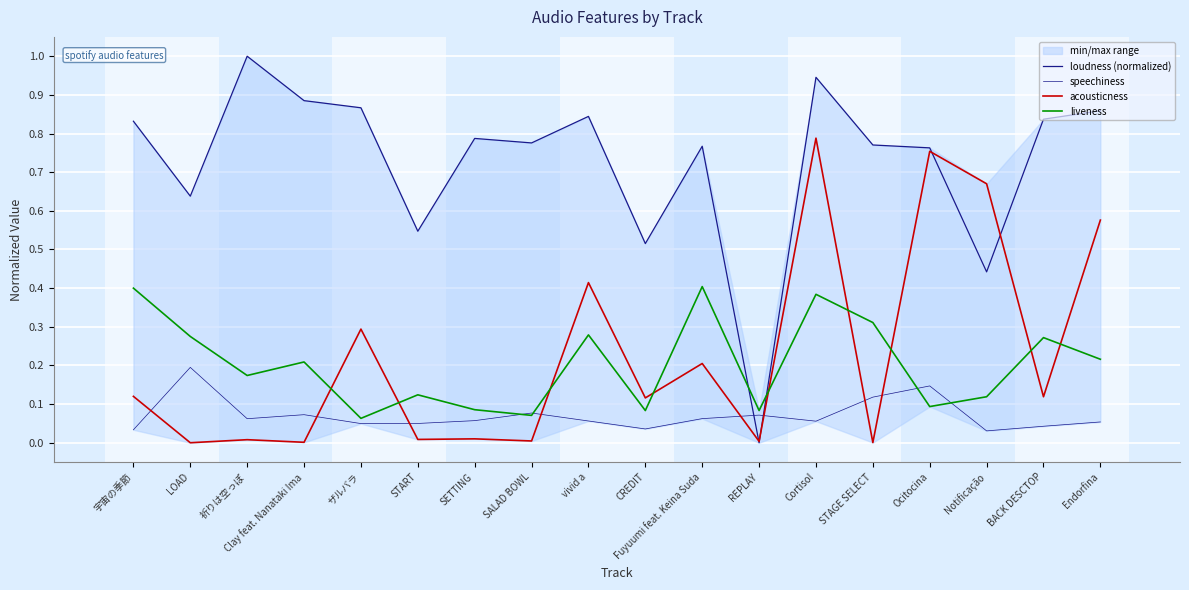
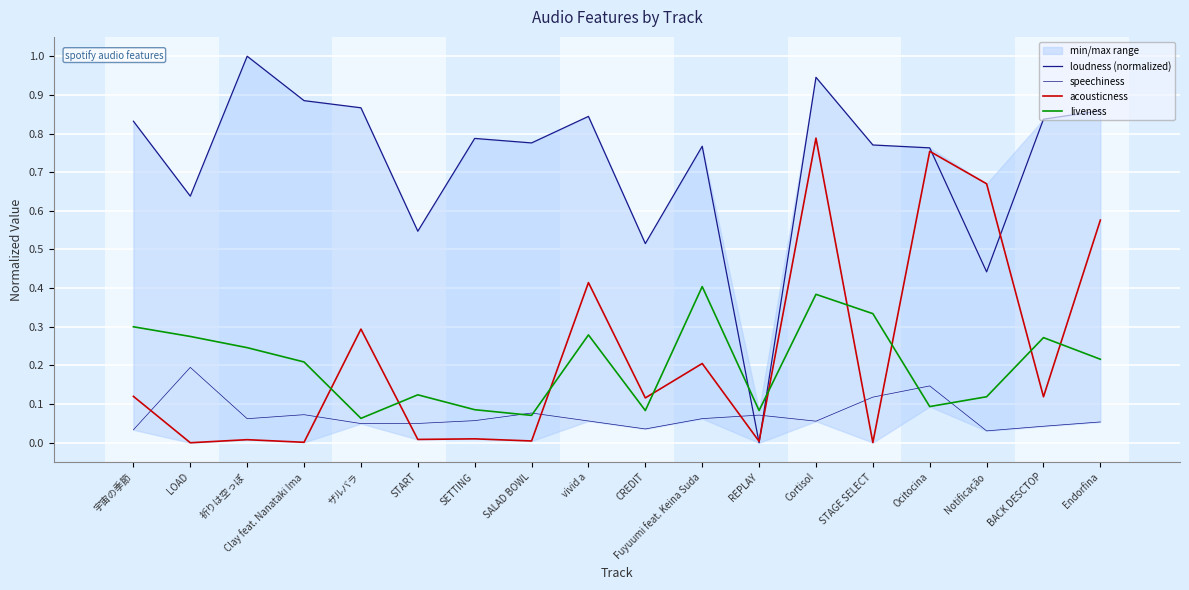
  {
    "acousticness": {
      "宇宙の季節": 0.12,
      "LOAD": 0.00,
      "祈りは空っぽ": 0.01,
      "Clay feat. Nanataki Ima": 0.00,
      "ザルバラ": 0.29,
      "START": 0.01,
      "SETTING": 0.01,
      "SALAD BOWL": 0.00,
      "vivid a": 0.41,
      "CREDIT": 0.12,
      "Fuyuumi feat. Keina Suda": 0.21,
      "Cortisol": 0.79,
      "STAGE SELECT": 0.00,
      "Ocitocina": 0.75,
      "BACK DESCTOP": 0.12,
      "Endorfina": 0.58
    },
    "liveness": {
-     "宇宙の季節": 0.4,
+     "宇宙の季節": 0.3,
      "LOAD": 0.28,
-     "祈りは空っぽ": 0.17,
+     "祈りは空っぽ": 0.25,
      "Clay feat. Nanataki Ima": 0.21,
      "ザルバラ": 0.06,
      "START": 0.12,
      "SETTING": 0.09,
      "vivid a": 0.28,
      "CREDIT": 0.08,
      "Fuyuumi feat. Keina Suda": 0.40,
      "Cortisol": 0.38,
-     "STAGE SELECT": 0.31,
+     "STAGE SELECT": 0.33,
      "Ocitocina": 0.09,
      "Notificação": 0.12,
      "BACK DESCTOP": 0.27,
      "Endorfina": 0.22
    }
  }
